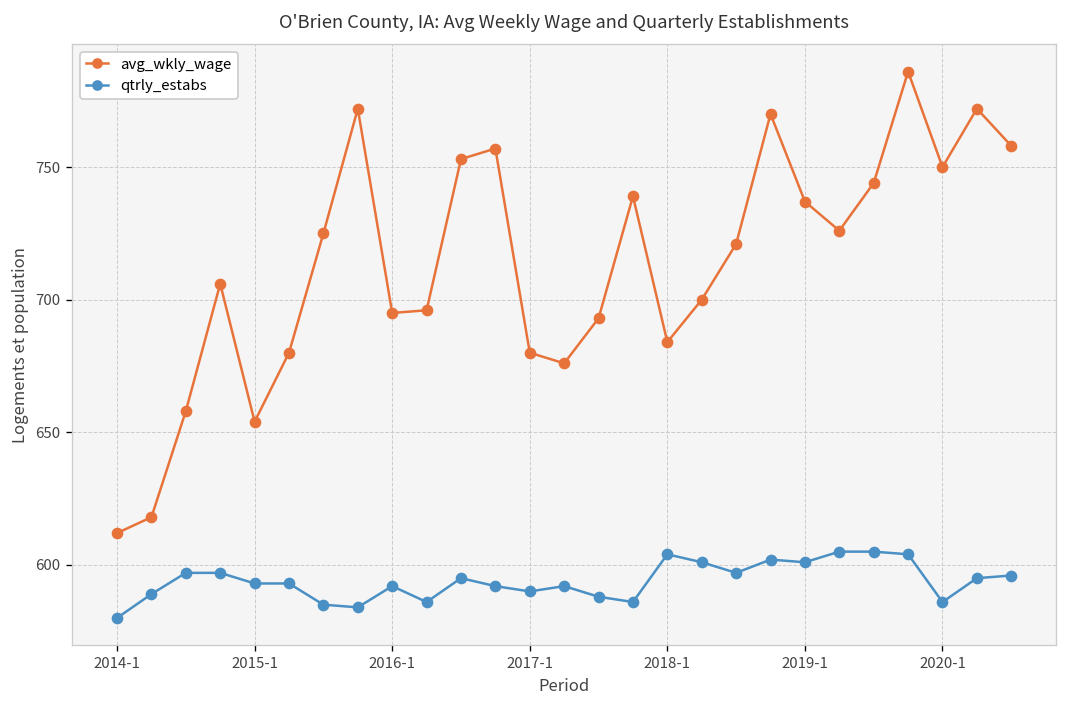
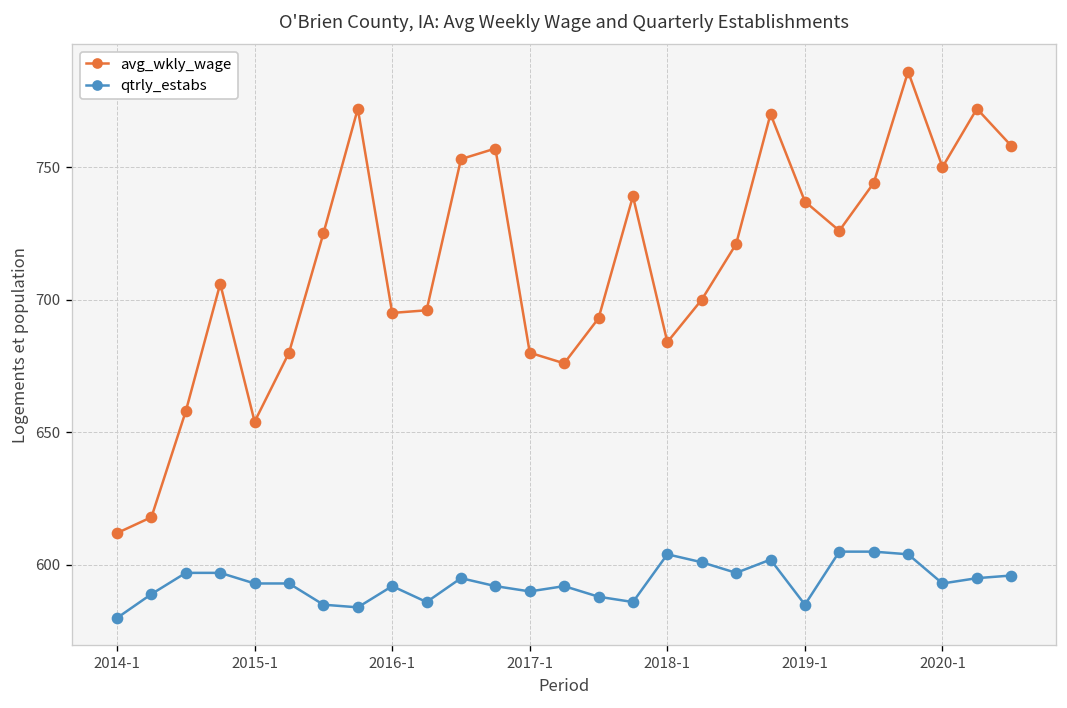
  {
    "avg_wkly_wage": {
      "2014-1": 612,
      "2015-1": 654,
      "2016-1": 695,
      "2017-1": 680,
      "2018-1": 684,
      "2019-1": 737,
      "2020-1": 750
    },
    "qtrly_estabs": {
      "2014-1": 580,
      "2015-1": 593,
      "2016-1": 592,
      "2017-1": 590,
      "2018-1": 604,
-     "2019-1": 601,
-     "2020-1": 586
+     "2019-1": 585,
+     "2020-1": 593
    }
  }
